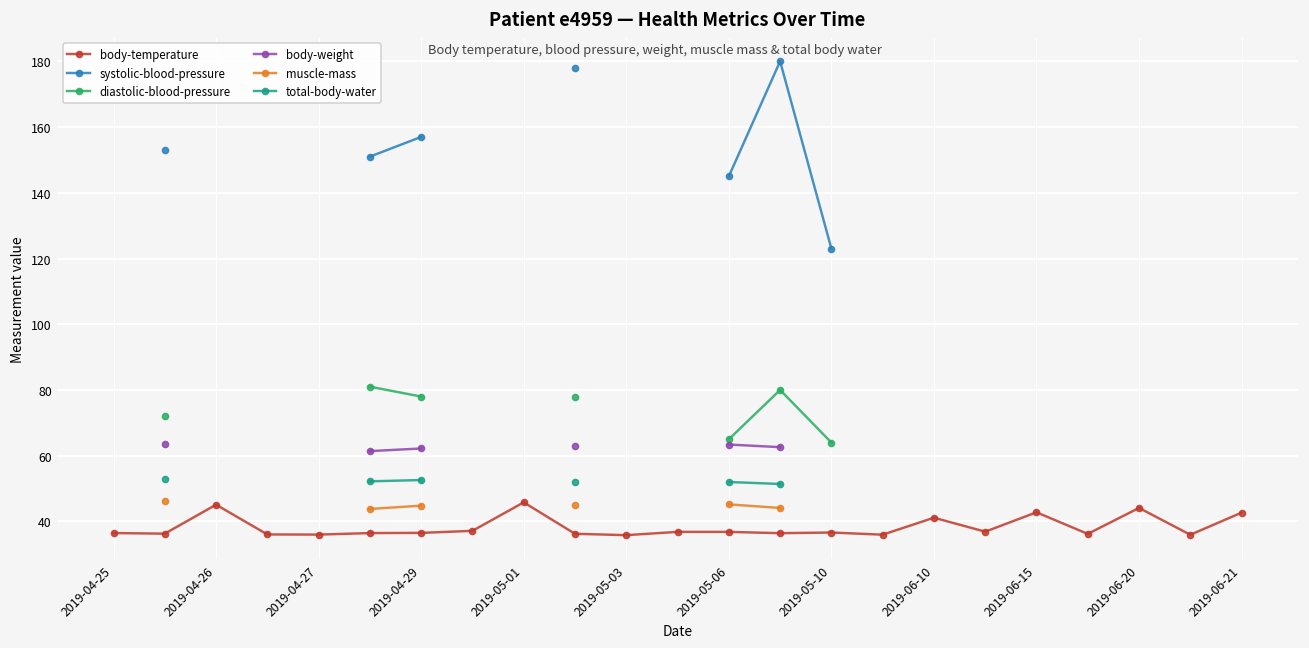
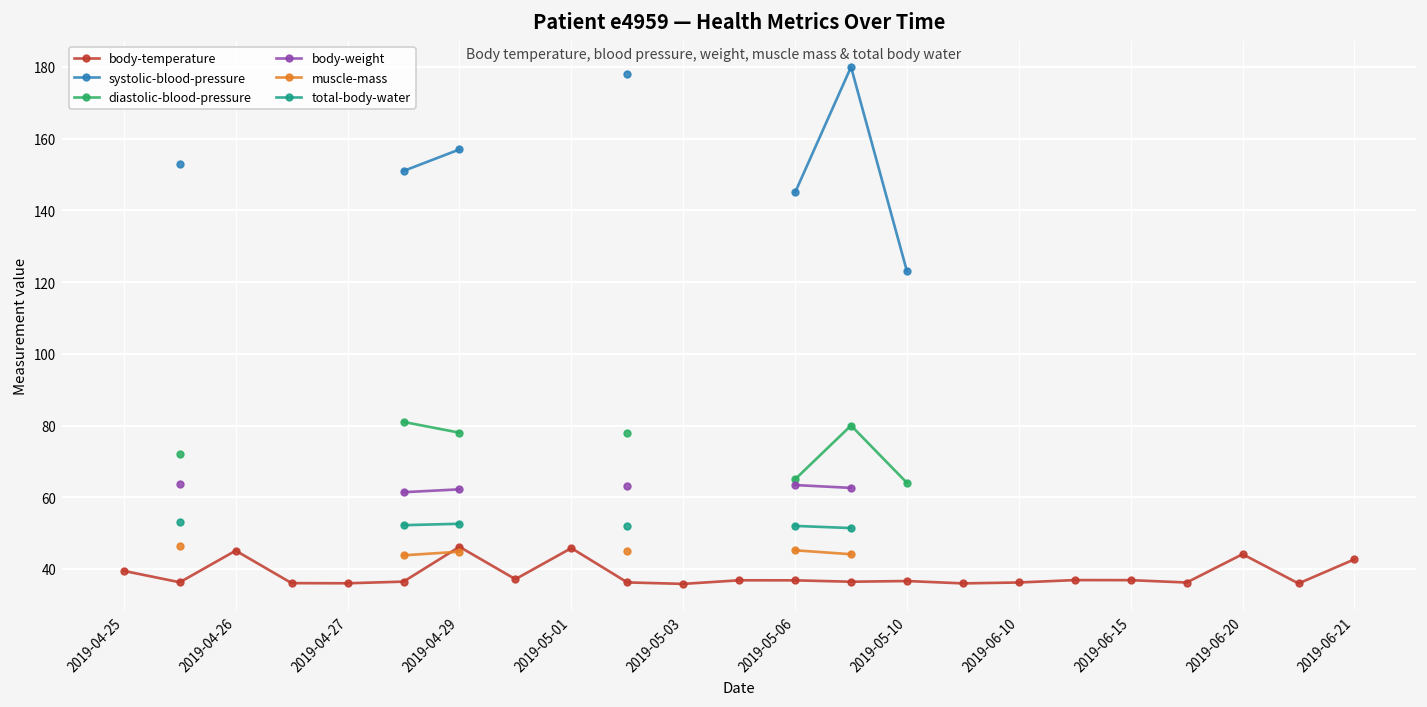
  {
    "body-temperature": {
-     "2019-04-25": 36,
+     "2019-04-25": 39,
      "2019-04-26": 45,
      "2019-04-27": 36,
-     "2019-04-29": 37,
+     "2019-04-29": 46,
      "2019-05-01": 46,
      "2019-05-03": 36,
      "2019-05-06": 37,
      "2019-05-10": 37,
-     "2019-06-10": 41,
-     "2019-06-15": 43,
+     "2019-06-10": 36,
+     "2019-06-15": 37,
      "2019-06-20": 44,
      "2019-06-21": 43
    },
    "systolic-blood-pressure": {
      "2019-04-29": 157,
      "2019-05-06": 145,
      "2019-05-10": 123
    },
    "body-weight": {
      "2019-04-29": 62,
      "2019-05-06": 63
    },
    "muscle-mass": {
      "2019-04-29": 45,
      "2019-05-06": 45
    }
  }
